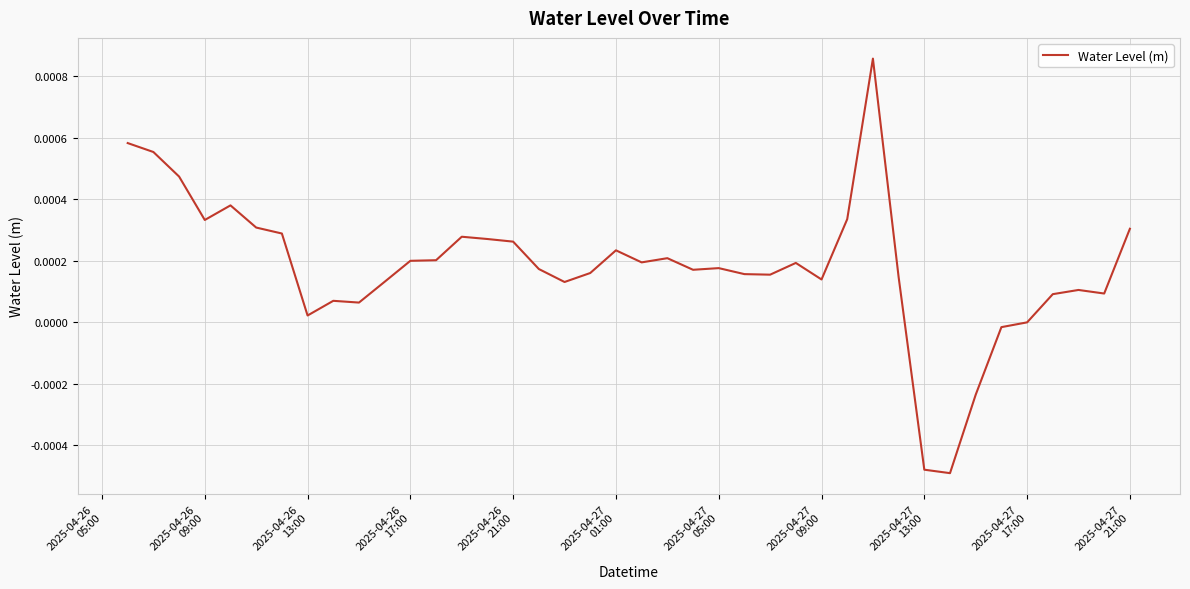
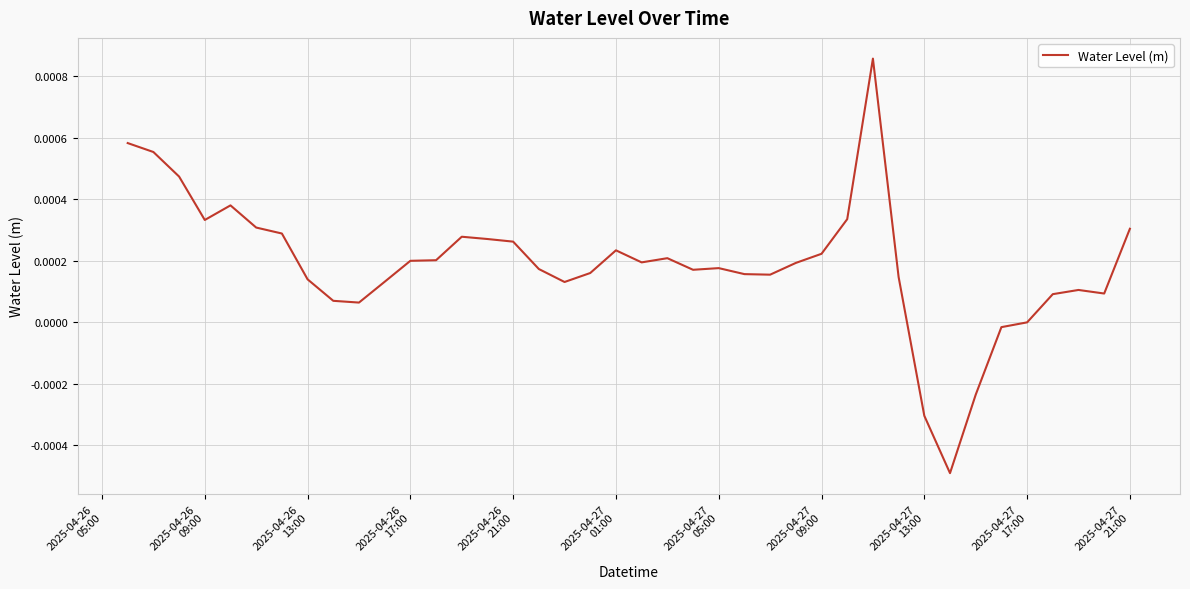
  {
    "2025-04-26 09:00": 0.00033,
-   "2025-04-26 13:00": 0.00002,
+   "2025-04-26 13:00": 0.00014,
    "2025-04-26 17:00": 0.00020,
    "2025-04-26 21:00": 0.00026,
    "2025-04-27 01:00": 0.00023,
    "2025-04-27 05:00": 0.00018,
-   "2025-04-27 09:00": 0.00014,
-   "2025-04-27 13:00": -0.00048,
+   "2025-04-27 09:00": 0.00022,
+   "2025-04-27 13:00": -0.00030,
    "2025-04-27 17:00": 0.00000,
    "2025-04-27 21:00": 0.00030
  }
